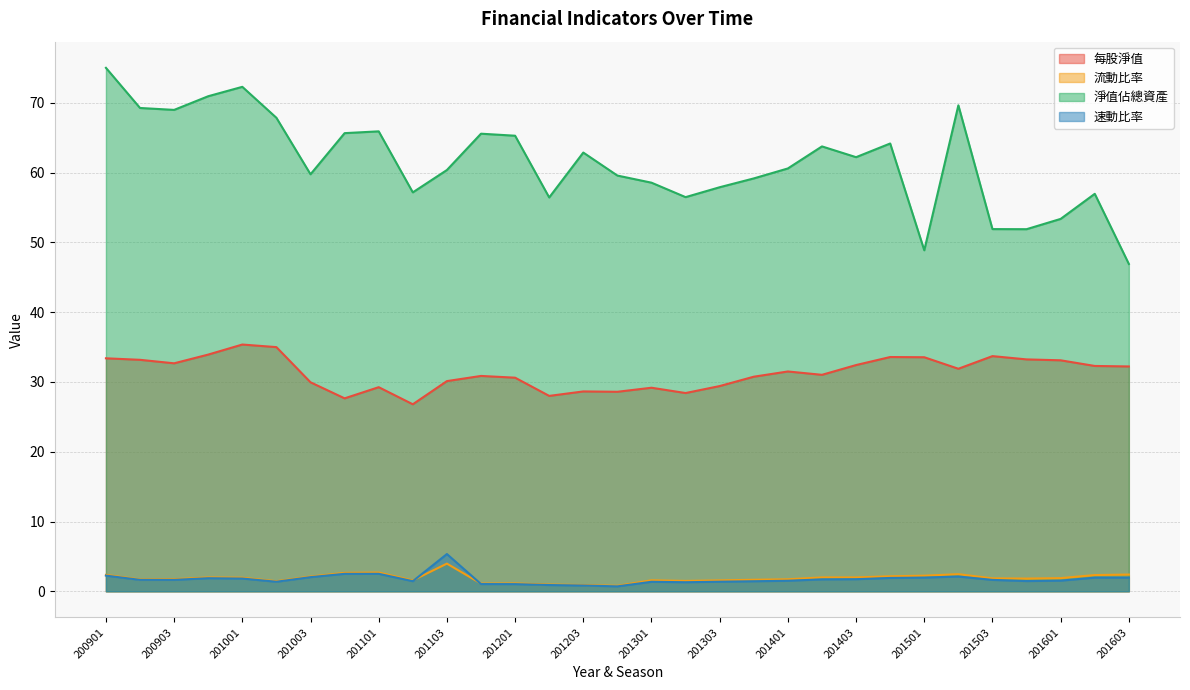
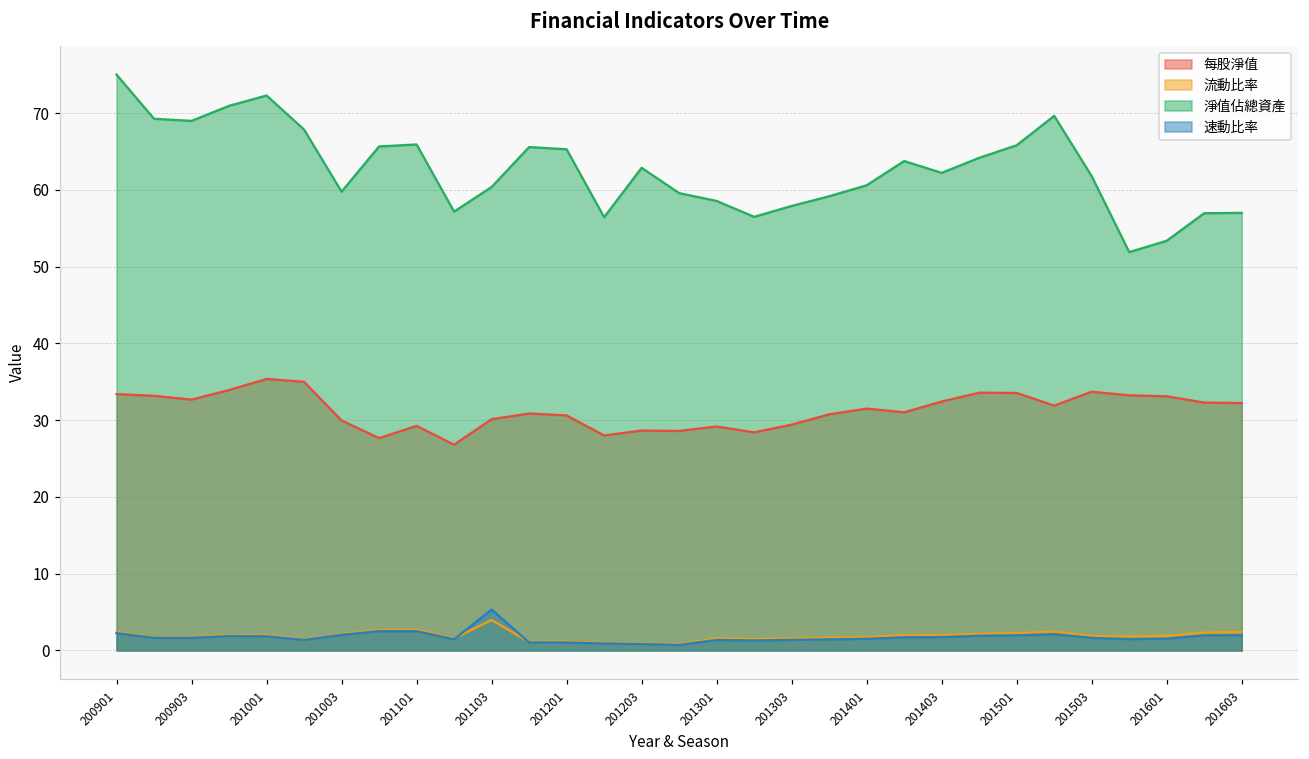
  {
    "每股淨值": {
      "200901": 33,
      "200903": 33,
      "201001": 35,
      "201003": 30,
      "201101": 29,
      "201103": 30,
      "201201": 31,
      "201203": 29,
      "201301": 29,
      "201303": 29,
      "201401": 32,
      "201403": 32,
      "201501": 34,
      "201503": 34,
      "201601": 33,
      "201603": 32
    },
    "流動比率": {
      "201103": 4,
      "201603": 2
    },
    "淨值佔總資產": {
      "200901": 75,
      "200903": 69,
      "201001": 72,
      "201003": 60,
      "201101": 66,
      "201103": 60,
      "201201": 65,
      "201203": 63,
      "201301": 59,
      "201303": 58,
      "201401": 61,
      "201403": 62,
-     "201501": 49,
-     "201503": 52,
+     "201501": 66,
+     "201503": 62,
      "201601": 53,
-     "201603": 47
+     "201603": 57
    },
    "速動比率": {
      "201103": 5,
      "201603": 2
    }
  }
